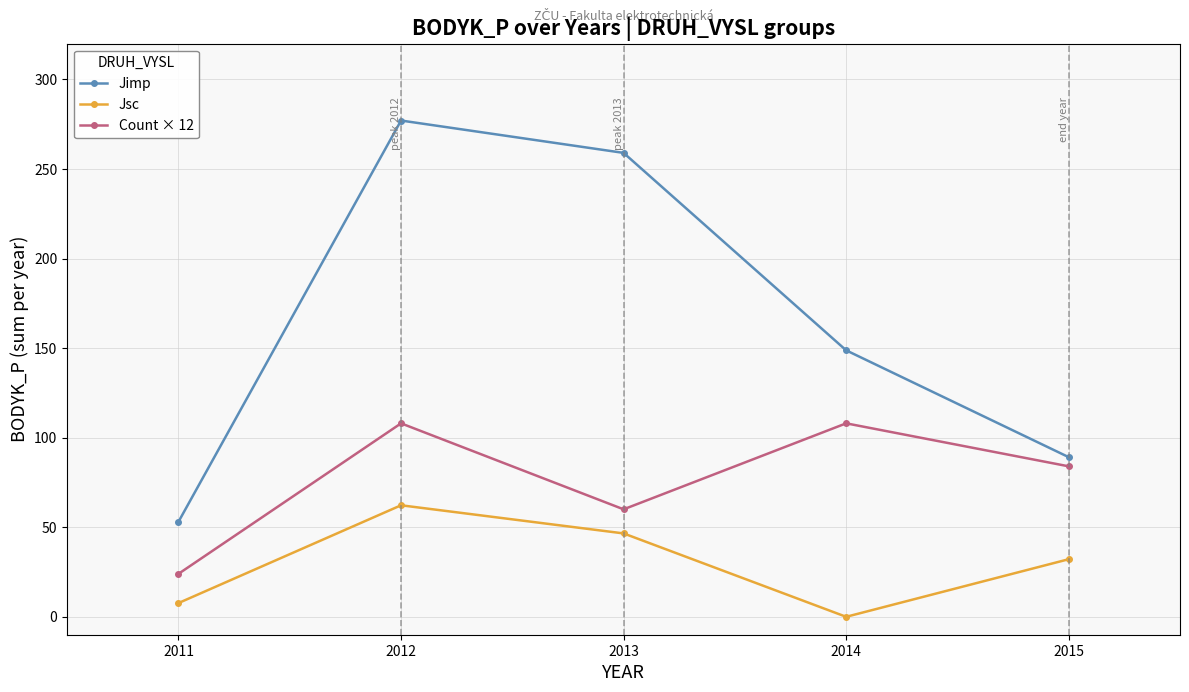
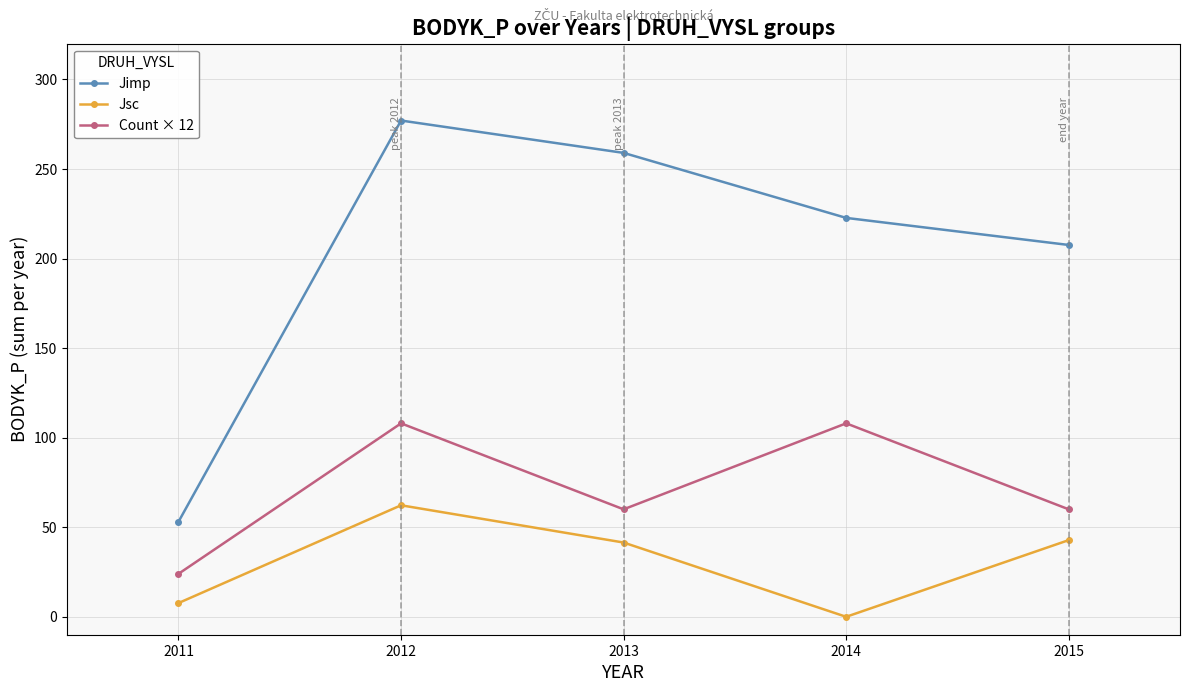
  {
    "Jimp": {
      "2011": 53,
-     "2014": 149,
-     "2015": 89
+     "2014": 223,
+     "2015": 208
    },
    "Jsc": {
      "2011": 8,
      "2012": 62,
-     "2013": 47,
+     "2013": 41,
      "2014": 0,
-     "2015": 32
+     "2015": 43
    },
    "Count × 12": {
      "2011": 24,
      "2012": 108,
      "2013": 60,
      "2014": 108,
-     "2015": 84
+     "2015": 60
    }
  }
